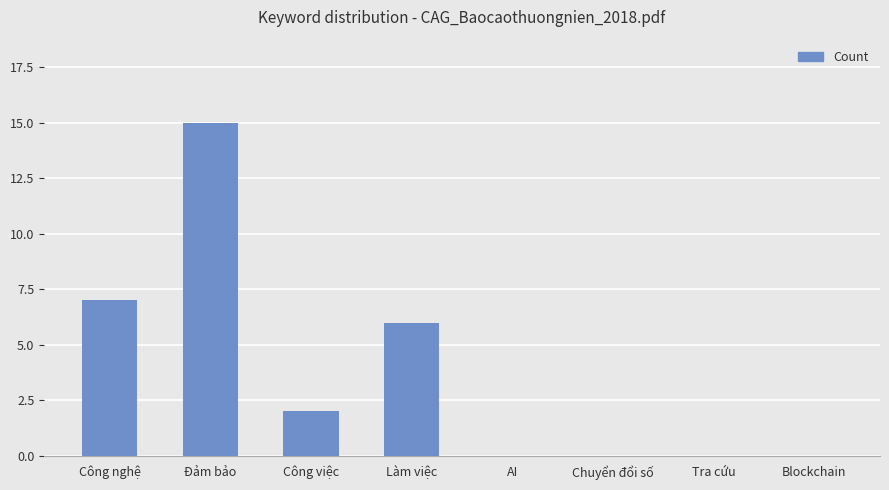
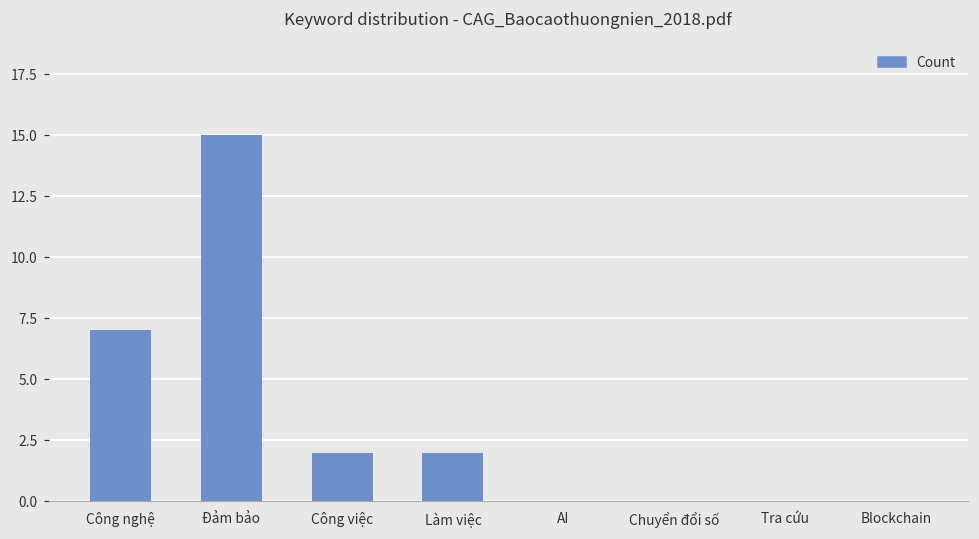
  {
    "Công nghệ": 7,
    "Đảm bảo": 15,
    "Công việc": 2,
-   "Làm việc": 6,
+   "Làm việc": 2,
    "AI": 0,
    "Chuyển đổi số": 0,
    "Tra cứu": 0,
    "Blockchain": 0
  }
